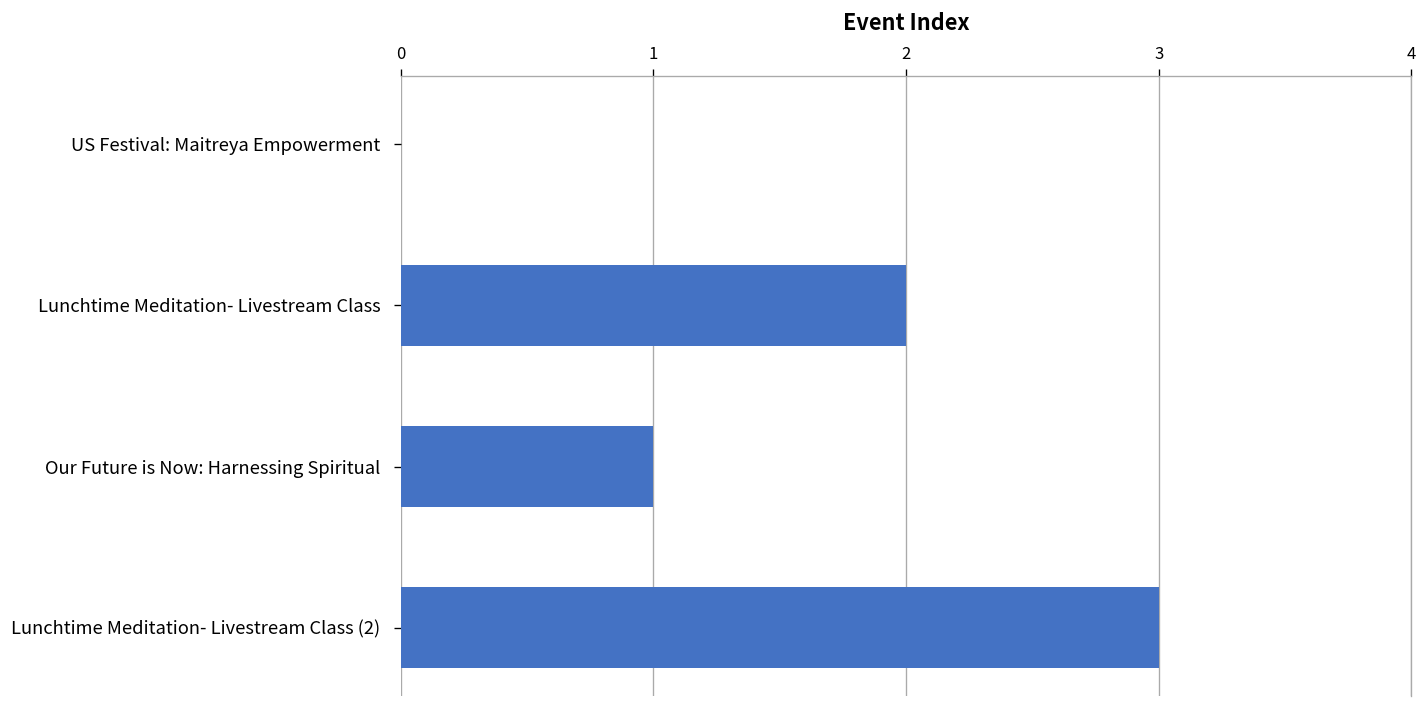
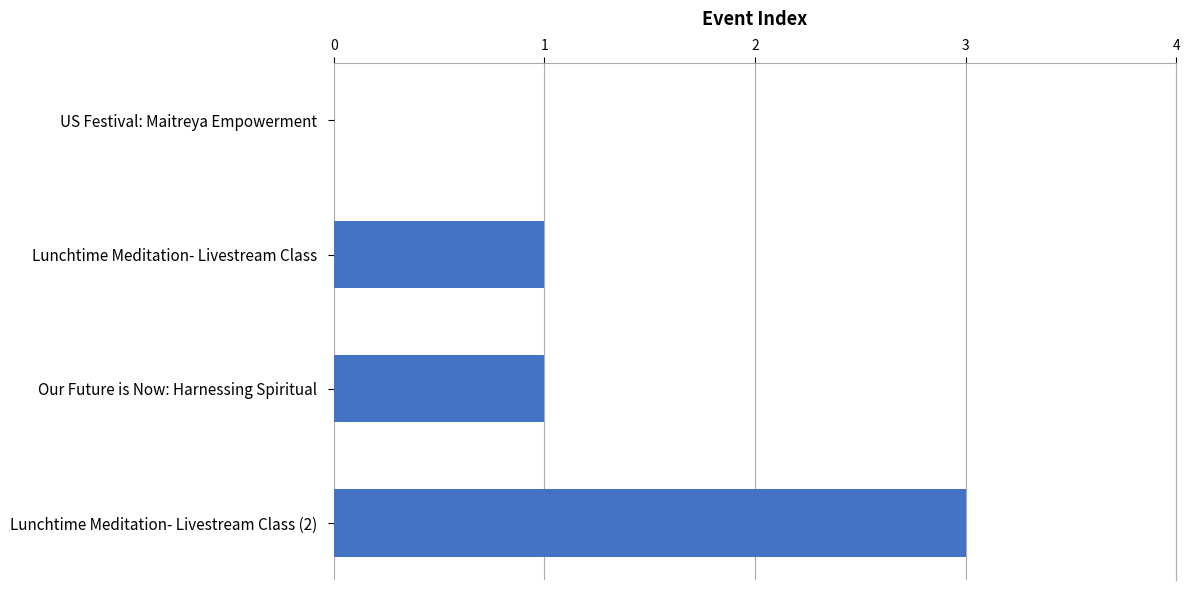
  {
    "US Festival: Maitreya Empowerment": 0,
-   "Lunchtime Meditation- Livestream Class": 2,
+   "Lunchtime Meditation- Livestream Class": 1,
    "Our Future is Now: Harnessing Spiritual": 1,
    "Lunchtime Meditation- Livestream Class (2)": 3
  }
